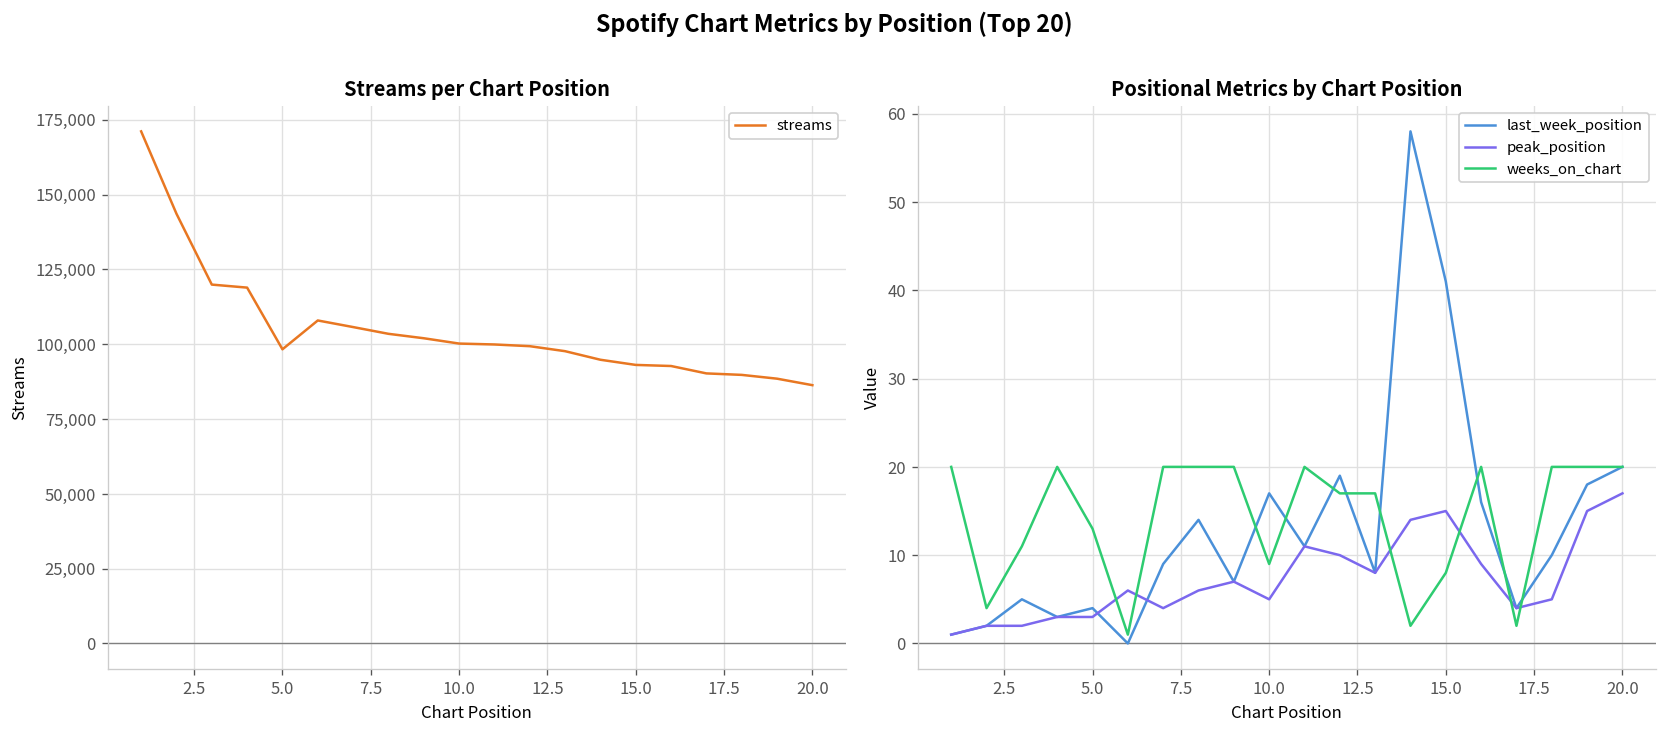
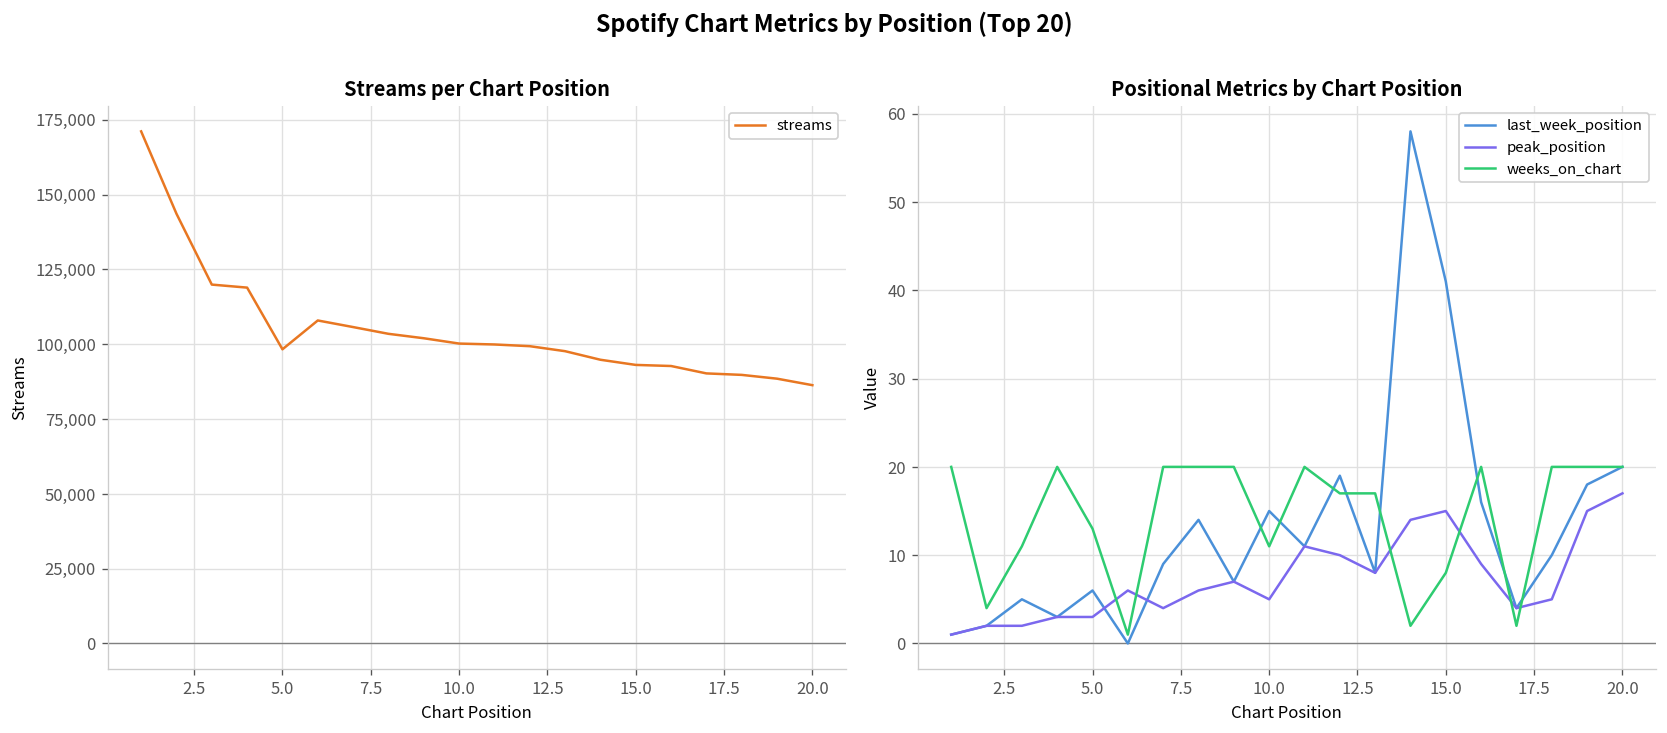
  {
    "Streams per Chart Position": {
      "5.0": "98,000",
      "10.0": "100,000",
      "15.0": "93,000",
      "20.0": "86,000"
    },
    "Positional Metrics by Chart Position": {
      "last_week_position": {
-       "5.0": "4",
-       "10.0": "17",
+       "5.0": "6",
+       "10.0": "15",
        "15.0": "41"
      },
      "peak_position": {
        "5.0": "3",
        "10.0": "5",
        "15.0": "15",
        "20.0": "17"
      },
      "weeks_on_chart": {
        "5.0": "13",
-       "10.0": "9",
+       "10.0": "11",
        "15.0": "8"
      }
    }
  }
